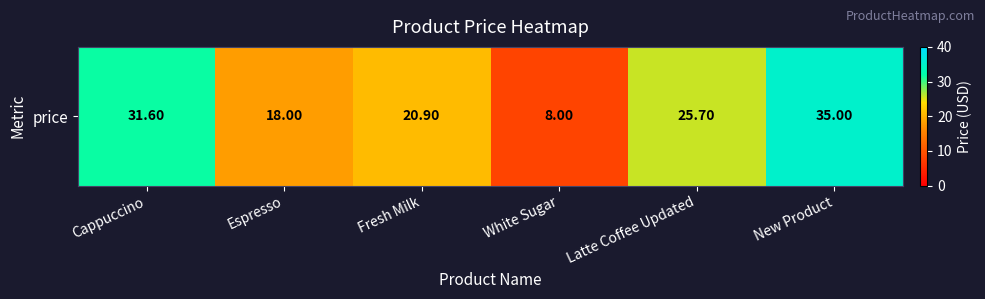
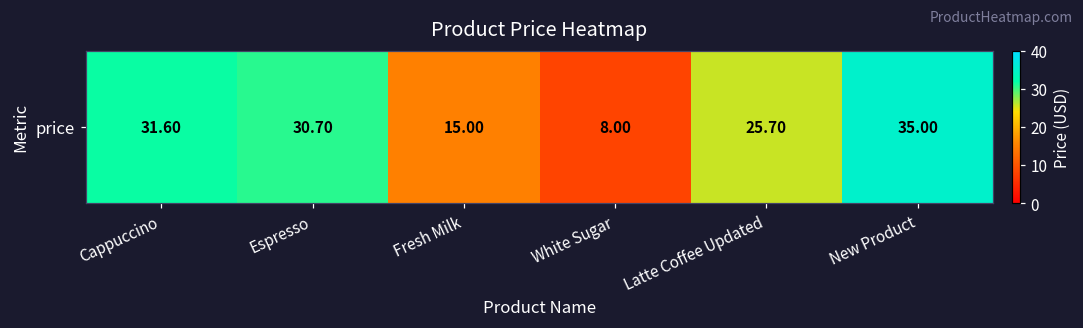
  {
    "price": {
      "Cappuccino": 31.60,
-     "Espresso": 18.00,
-     "Fresh Milk": 20.90,
+     "Espresso": 30.70,
+     "Fresh Milk": 15.00,
      "White Sugar": 8.00,
      "Latte Coffee Updated": 25.70,
      "New Product": 35.00
    }
  }
